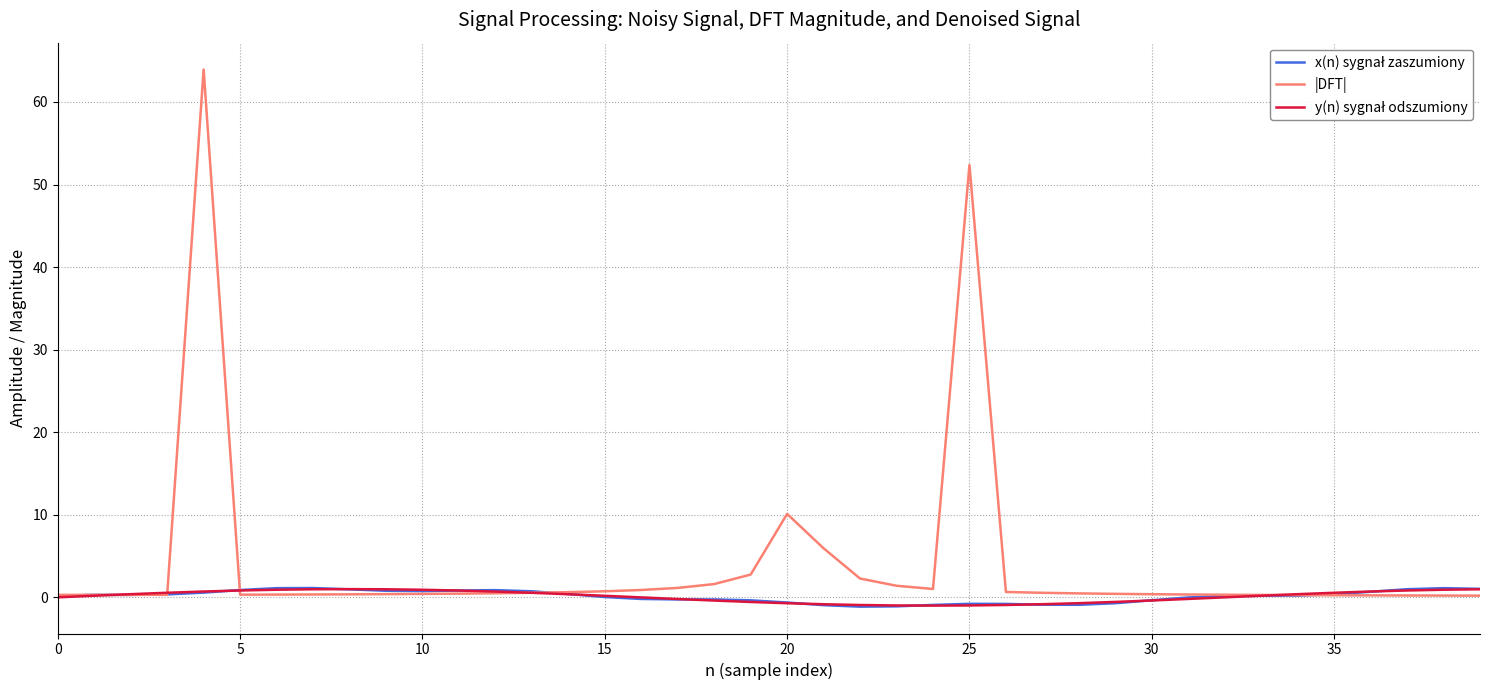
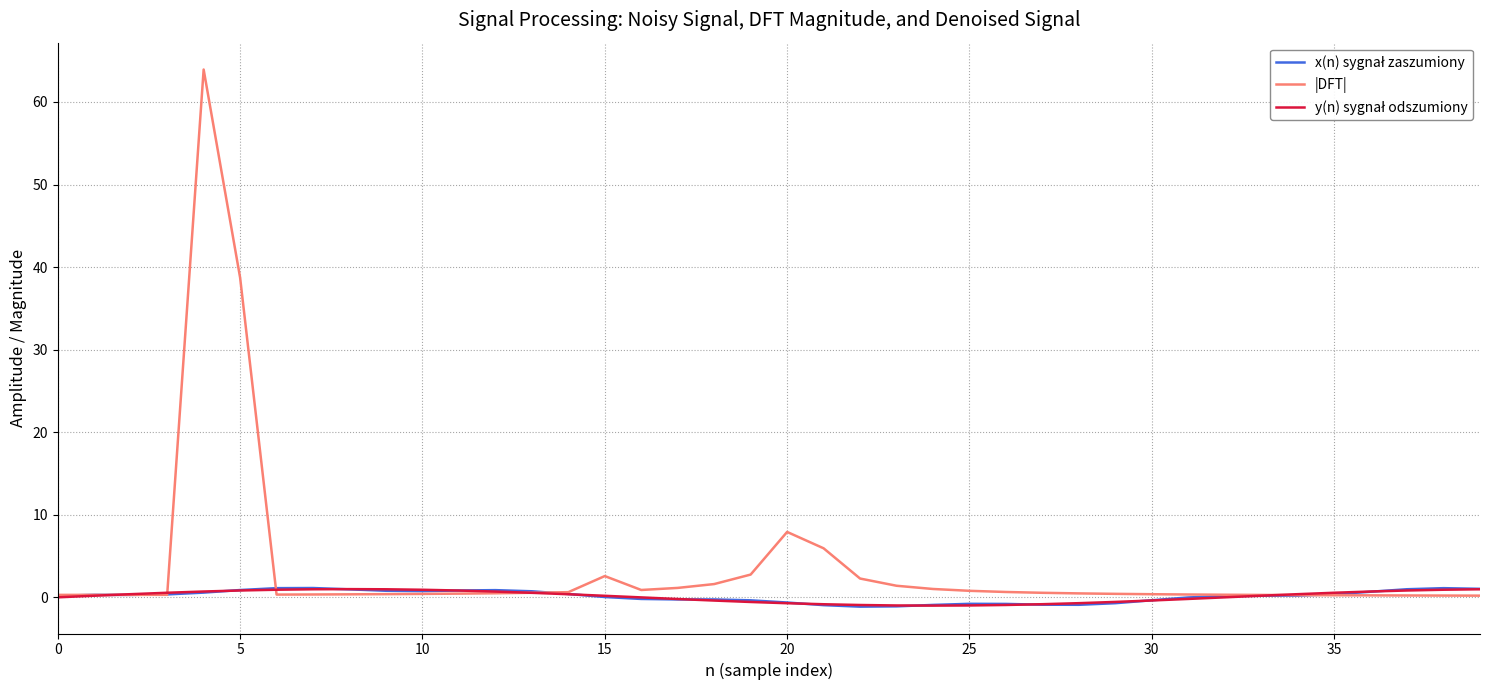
  {
    "|DFT|": {
-     "5": 0,
+     "5": 39,
      "10": 0,
-     "15": 1,
-     "20": 10,
-     "25": 52,
+     "15": 3,
+     "20": 8,
+     "25": 1,
      "30": 0
    }
  }
